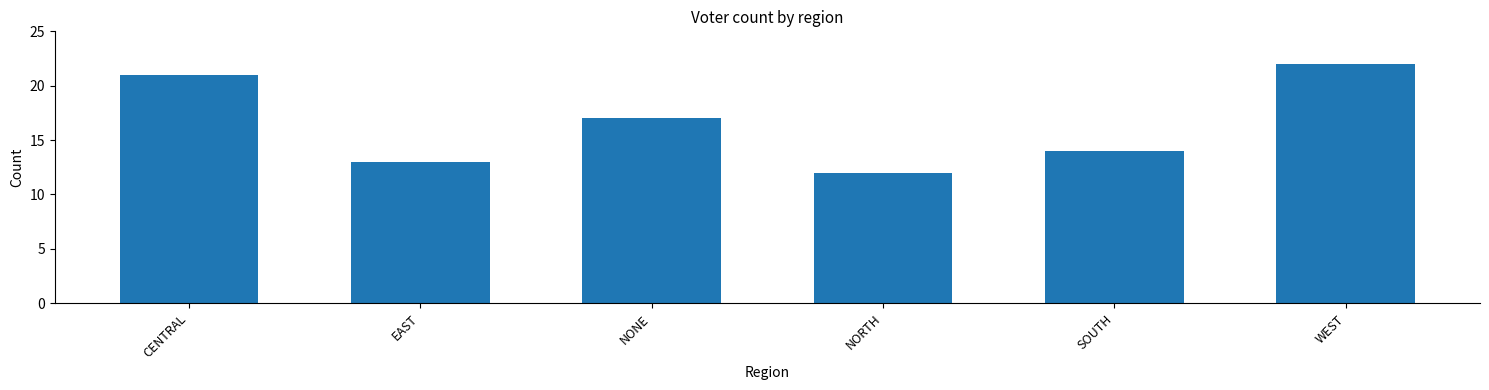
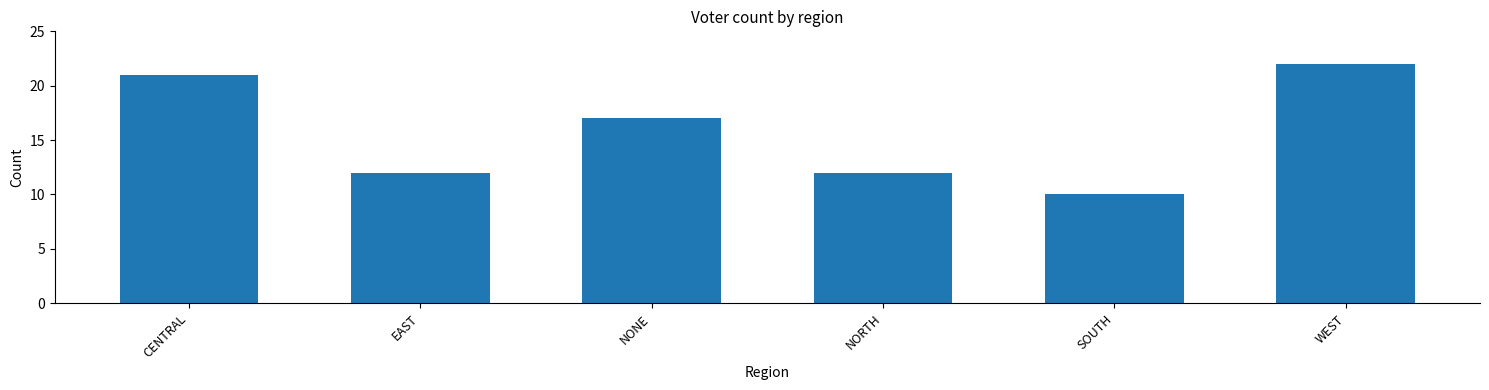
  {
    "CENTRAL": 21,
-   "EAST": 13,
+   "EAST": 12,
    "NONE": 17,
    "NORTH": 12,
-   "SOUTH": 14,
+   "SOUTH": 10,
    "WEST": 22
  }
